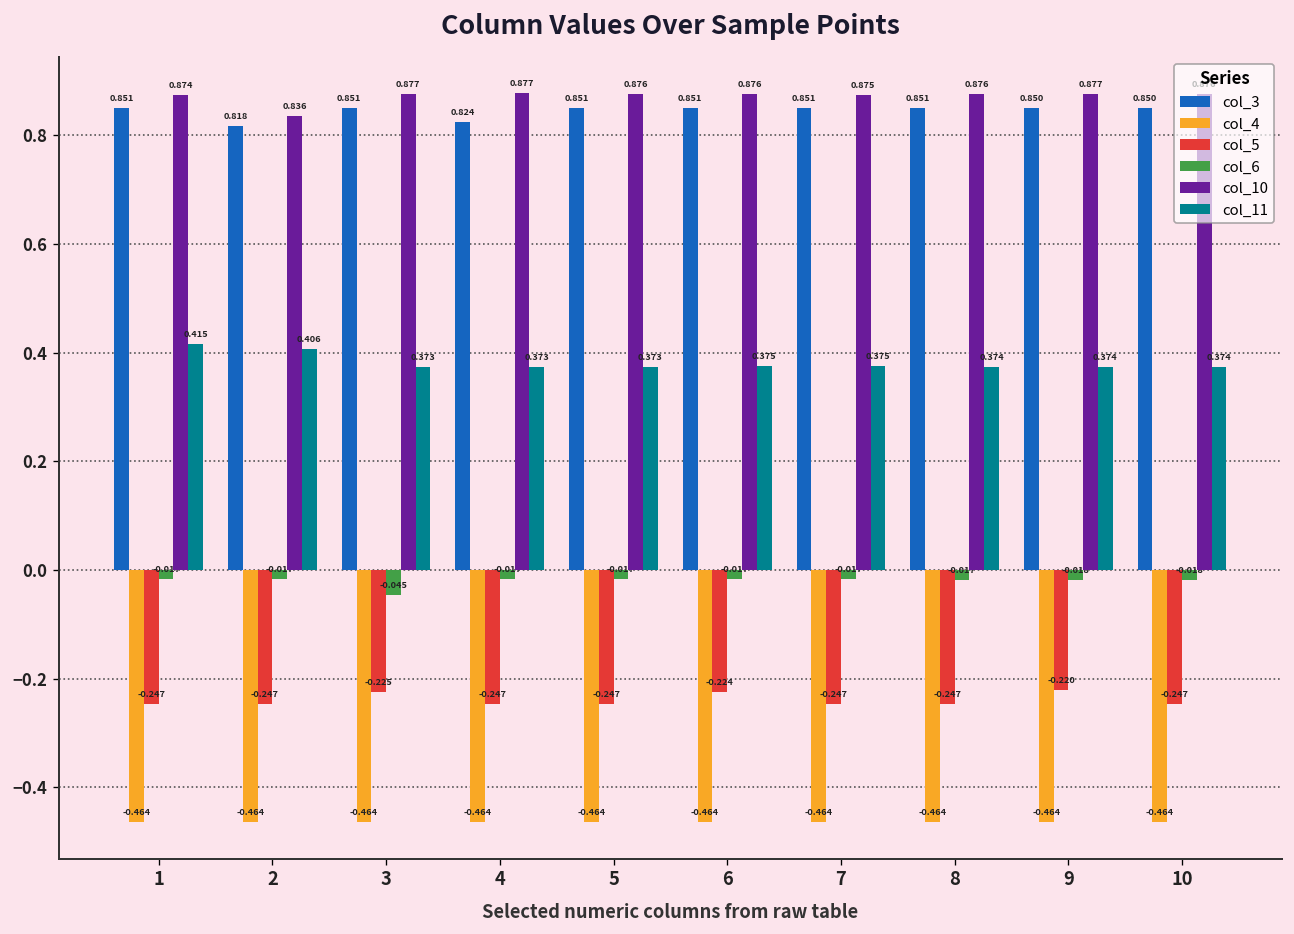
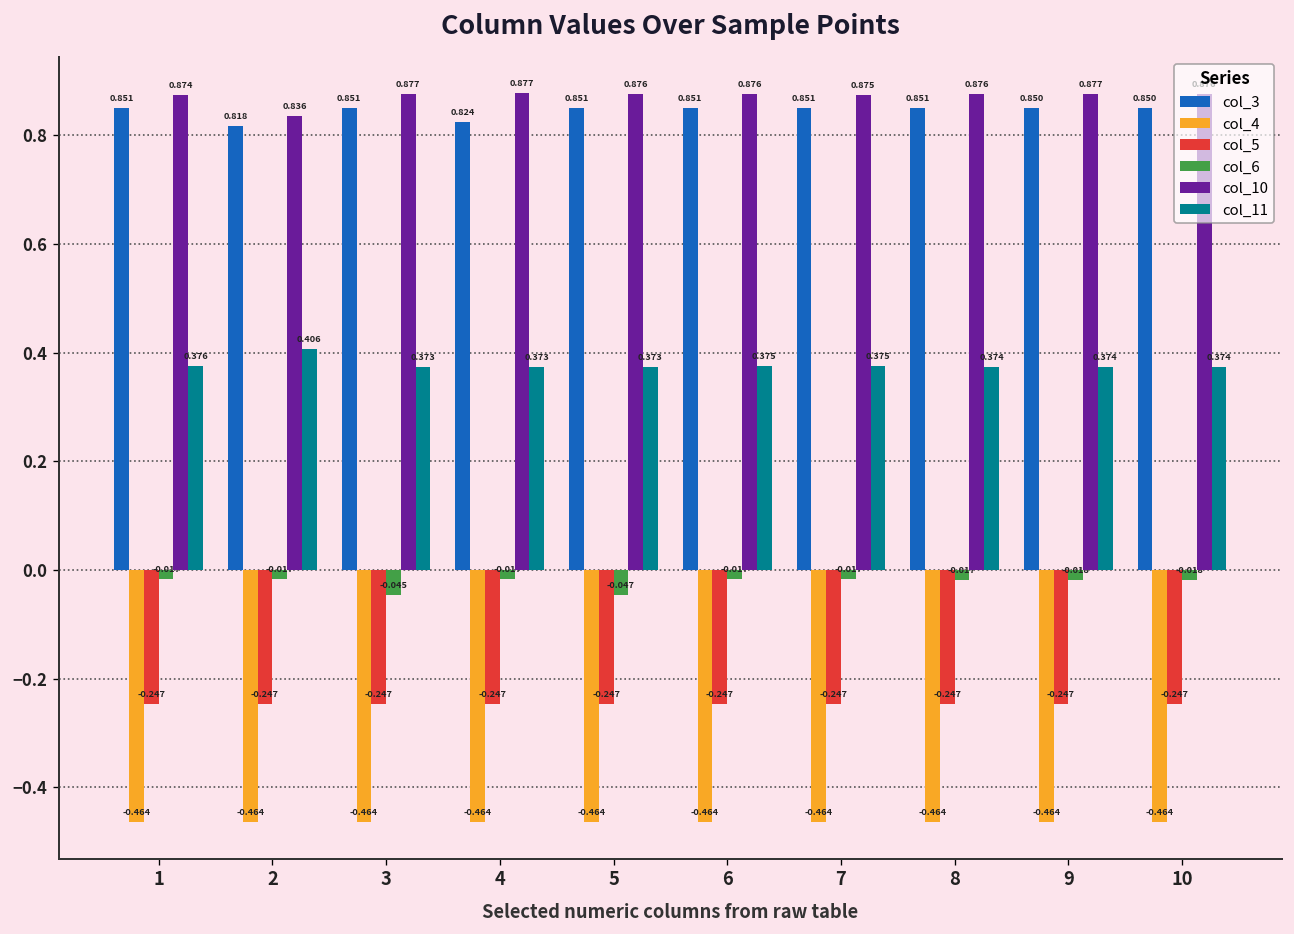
  {
    "col_3": {
      "1": 0.851,
      "2": 0.818,
      "3": 0.851,
      "4": 0.824,
      "5": 0.851,
      "6": 0.851,
      "7": 0.851,
      "8": 0.851,
      "9": 0.850,
      "10": 0.850
    },
    "col_4": {
      "1": -0.464,
      "2": -0.464,
      "3": -0.464,
      "4": -0.464,
      "5": -0.464,
      "6": -0.464,
      "7": -0.464,
      "8": -0.464,
      "9": -0.464,
      "10": -0.464
    },
    "col_5": {
      "1": -0.247,
      "2": -0.247,
-     "3": -0.225,
+     "3": -0.247,
      "4": -0.247,
      "5": -0.247,
-     "6": -0.224,
+     "6": -0.247,
      "7": -0.247,
      "8": -0.247,
-     "9": -0.220,
+     "9": -0.247,
      "10": -0.247
    },
    "col_6": {
      "1": -0.017,
      "2": -0.017,
      "3": -0.045,
      "4": -0.017,
-     "5": -0.017,
+     "5": -0.047,
      "6": -0.017,
      "7": -0.017,
      "8": -0.017,
      "9": -0.018,
      "10": -0.018
    },
    "col_10": {
      "1": 0.874,
      "2": 0.836,
      "3": 0.877,
      "4": 0.877,
      "5": 0.876,
      "6": 0.876,
      "7": 0.875,
      "8": 0.876,
      "9": 0.877
    },
    "col_11": {
-     "1": 0.415,
+     "1": 0.376,
      "2": 0.406,
      "3": 0.373,
      "4": 0.373,
      "5": 0.373,
      "6": 0.375,
      "7": 0.375,
      "8": 0.374,
      "9": 0.374,
      "10": 0.374
    }
  }
